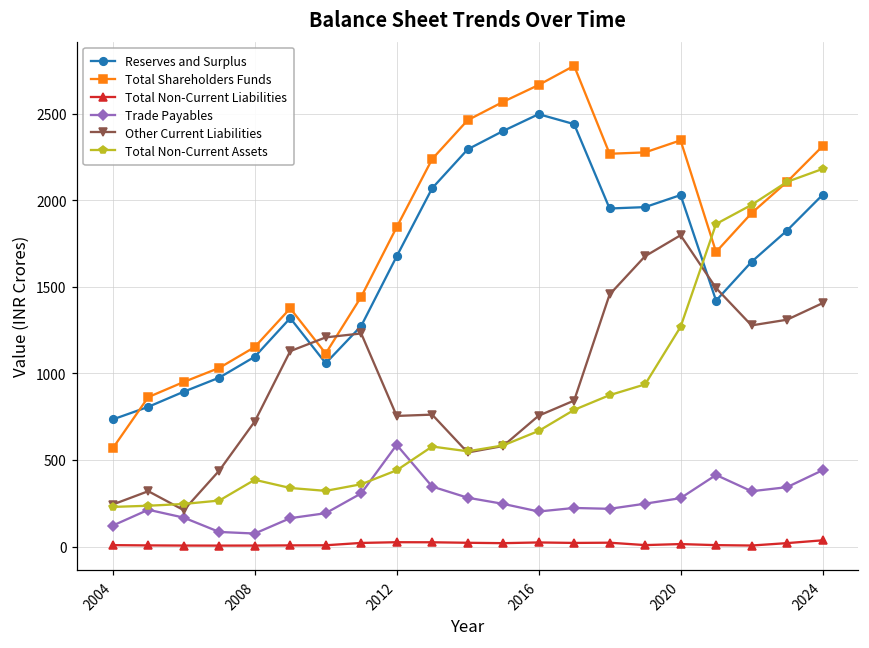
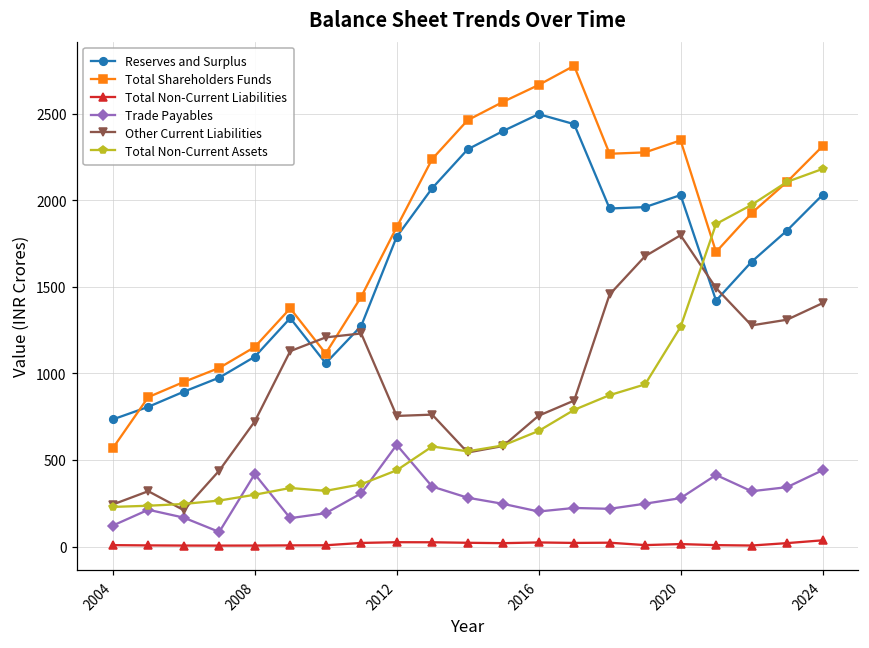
  {
    "Reserves and Surplus": {
      "2004": 730,
      "2008": 1100,
-     "2012": 1680,
+     "2012": 1790,
      "2016": 2500,
      "2020": 2030,
      "2024": 2030
    },
    "Total Shareholders Funds": {
      "2004": 570,
      "2008": 1150,
      "2012": 1840,
      "2016": 2670,
      "2020": 2350,
      "2024": 2310
    },
    "Total Non-Current Liabilities": {
      "2004": 10,
      "2008": 10,
      "2012": 30,
      "2016": 20,
      "2020": 10,
      "2024": 40
    },
    "Trade Payables": {
      "2004": 120,
-     "2008": 80,
+     "2008": 420,
      "2012": 590,
      "2016": 200,
      "2020": 280,
      "2024": 440
    },
    "Other Current Liabilities": {
      "2008": 720,
      "2012": 750,
      "2016": 760,
      "2020": 1800,
      "2024": 1410
    },
    "Total Non-Current Assets": {
-     "2008": 390,
+     "2008": 300,
      "2012": 440,
      "2016": 670,
      "2020": 1270,
      "2024": 2180
    }
  }
